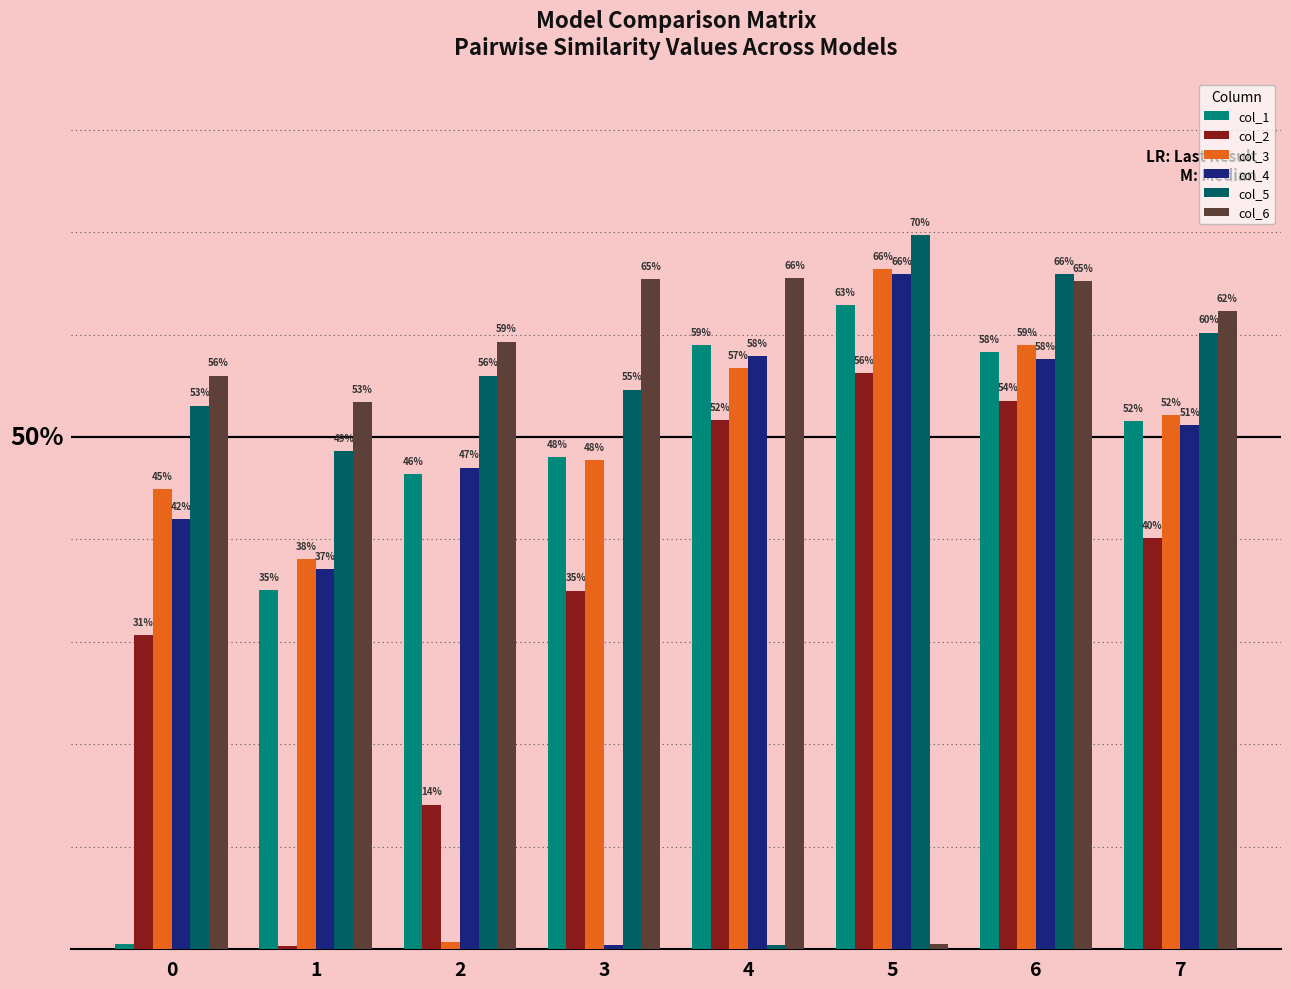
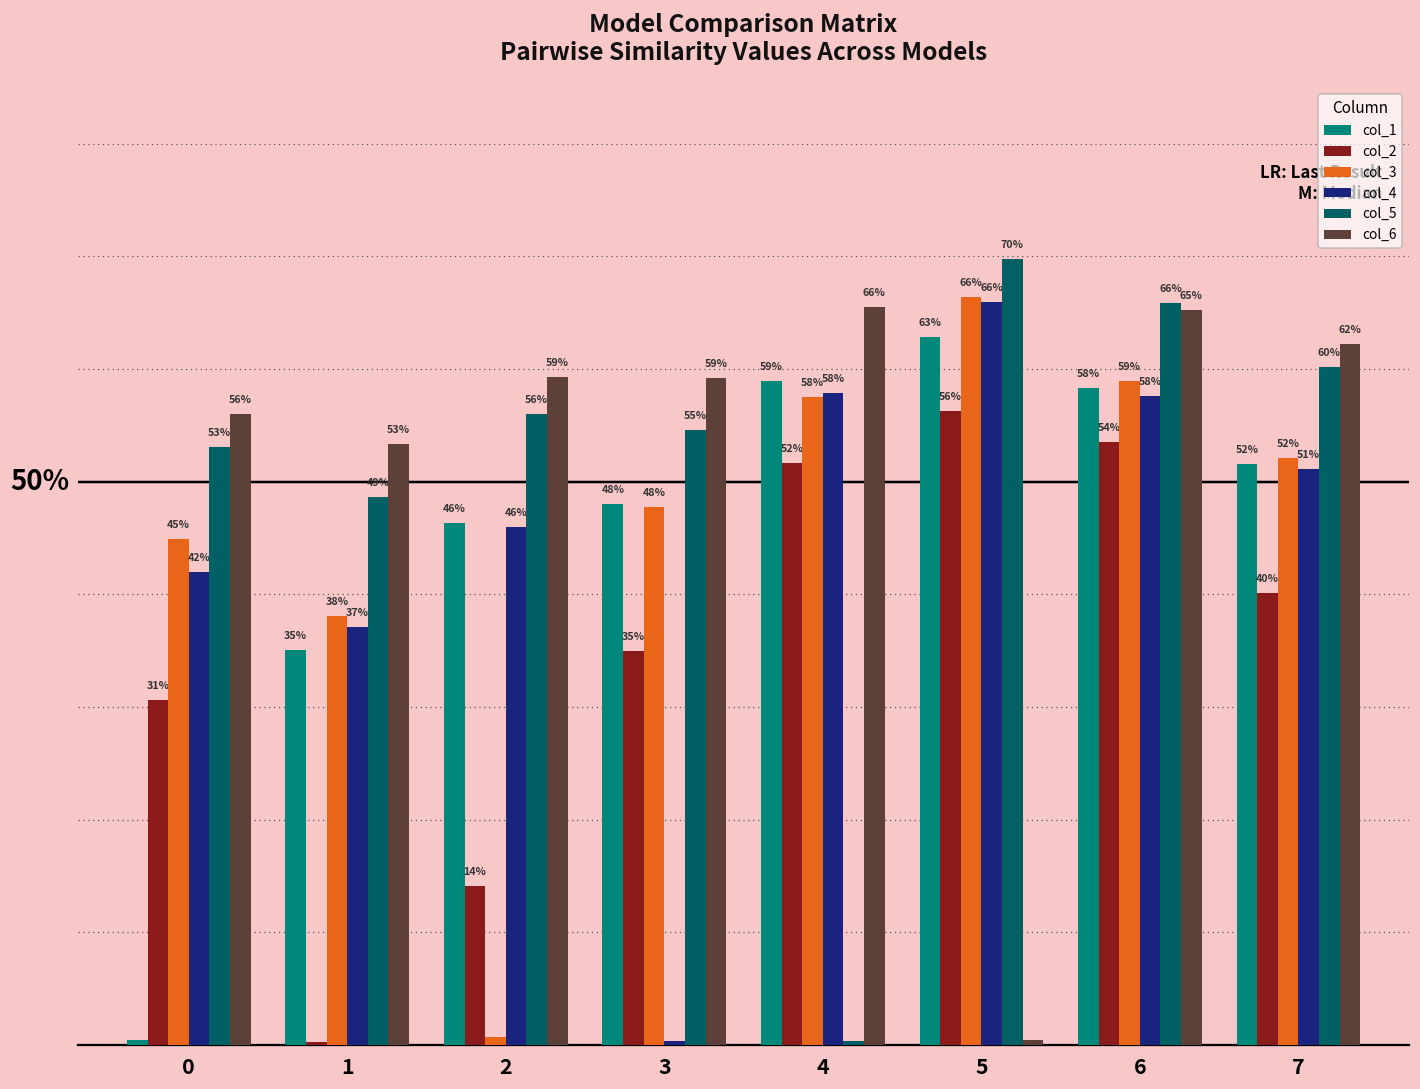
  {
    "col_2": {
      "0": "31%",
      "2": "14%",
      "3": "35%",
      "4": "52%",
      "5": "56%",
      "6": "54%",
      "7": "40%"
    },
    "col_3": {
      "0": "45%",
      "1": "38%",
      "3": "48%",
-     "4": "57%",
+     "4": "58%",
      "5": "66%",
      "6": "59%",
      "7": "52%"
    },
    "col_4": {
      "0": "42%",
      "1": "37%",
-     "2": "47%",
+     "2": "46%",
      "4": "58%",
      "5": "66%",
      "6": "58%",
      "7": "51%"
    },
    "col_6": {
      "0": "56%",
      "1": "53%",
      "2": "59%",
-     "3": "65%",
+     "3": "59%",
      "4": "66%",
      "6": "65%",
      "7": "62%"
    }
  }
